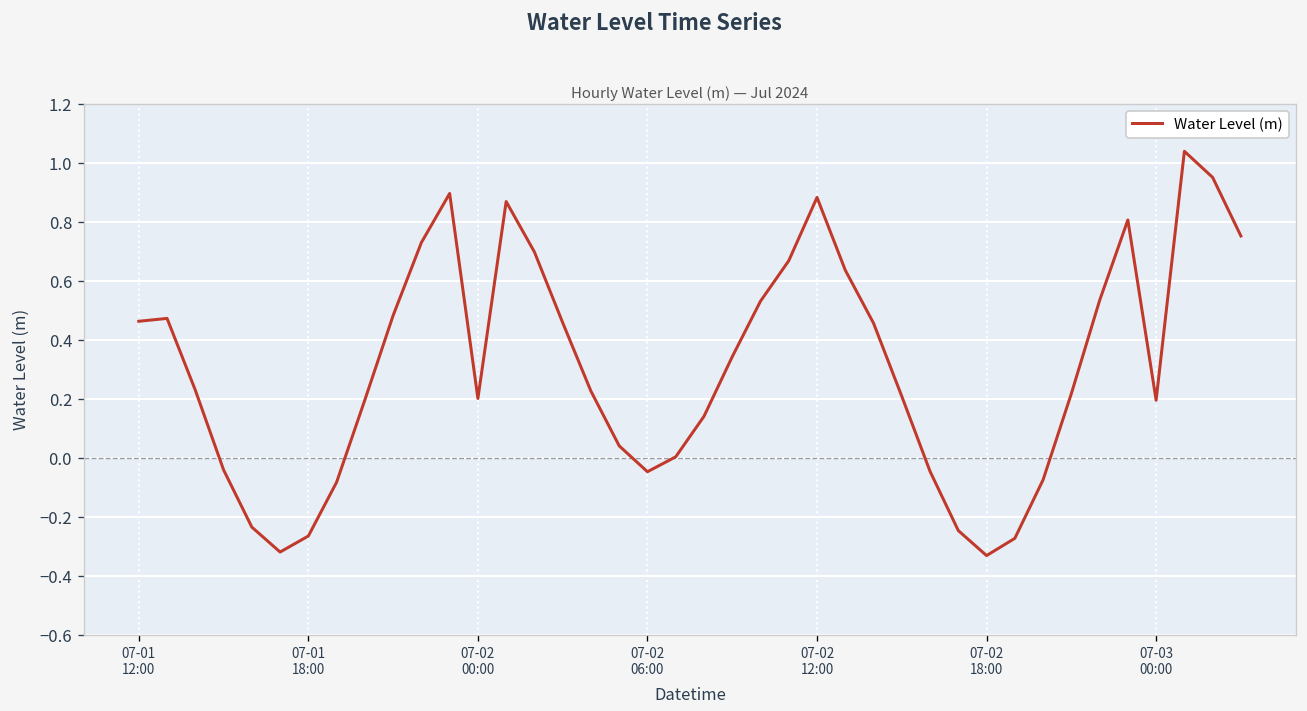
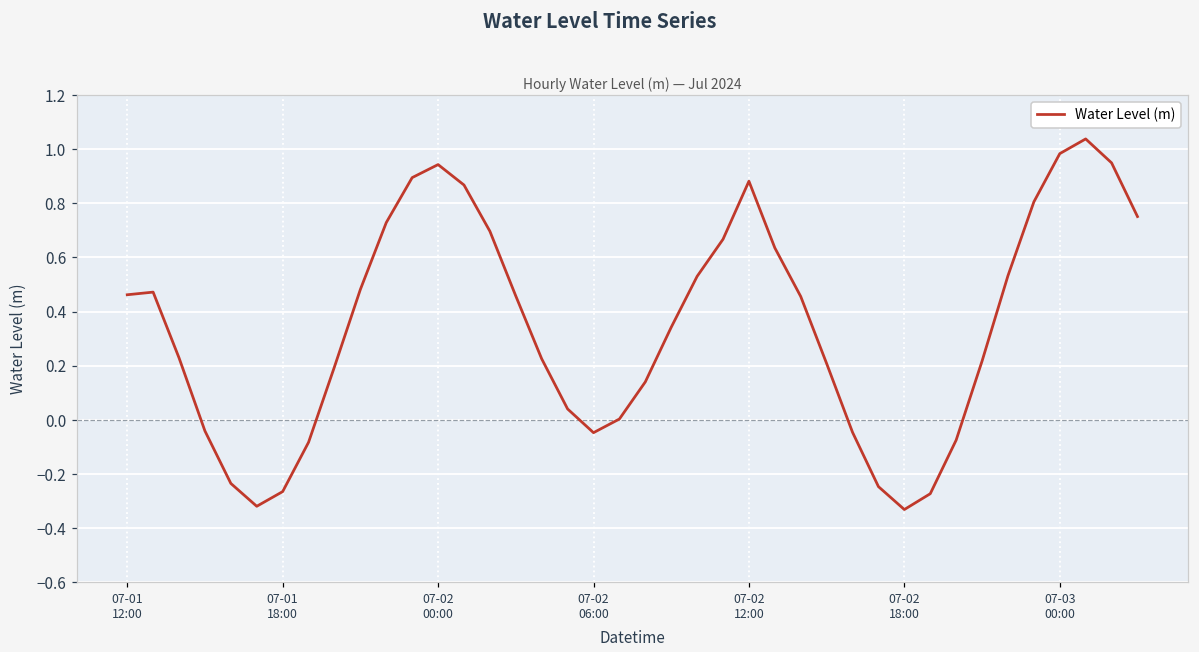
  {
    "07-01 12:00": 0.46,
    "07-01 18:00": -0.27,
-   "07-02 00:00": 0.20,
+   "07-02 00:00": 0.94,
    "07-02 06:00": -0.05,
    "07-02 12:00": 0.88,
    "07-02 18:00": -0.33,
-   "07-03 00:00": 0.19
+   "07-03 00:00": 0.98
  }
